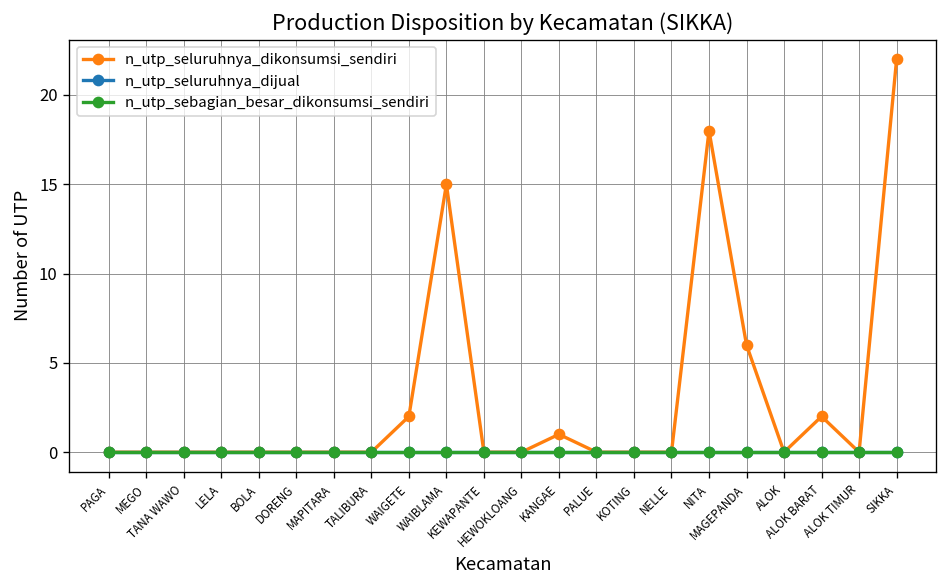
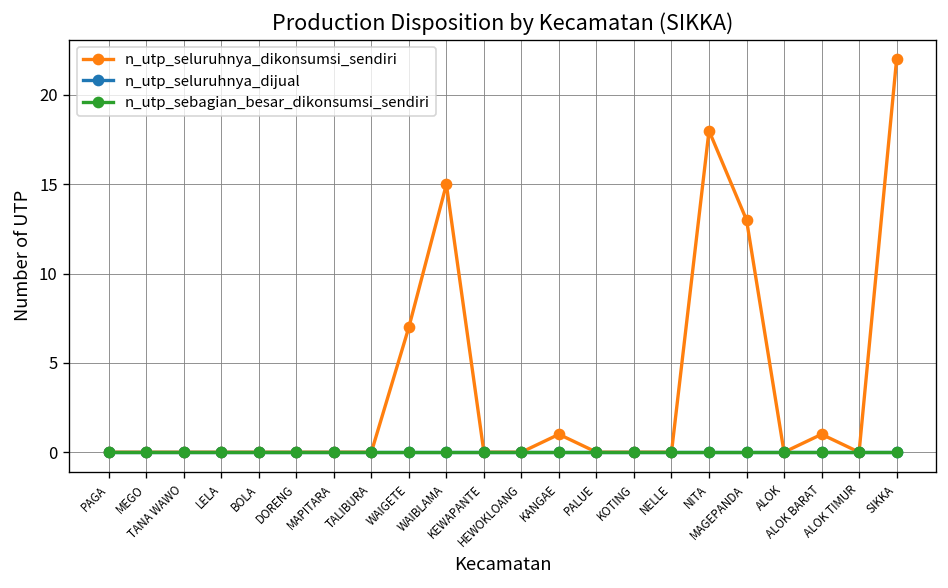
  {
    "n_utp_seluruhnya_dikonsumsi_sendiri": {
-     "WAIGETE": 2,
+     "WAIGETE": 7,
      "WAIBLAMA": 15,
      "KANGAE": 1,
      "NITA": 18,
-     "MAGEPANDA": 6,
-     "ALOK BARAT": 2,
+     "MAGEPANDA": 13,
+     "ALOK BARAT": 1,
      "SIKKA": 22
    },
    "n_utp_sebagian_besar_dikonsumsi_sendiri": {
      "WAIGETE": 0,
      "WAIBLAMA": 0,
      "KANGAE": 0,
      "NITA": 0,
      "MAGEPANDA": 0,
      "ALOK BARAT": 0,
      "SIKKA": 0
    }
  }
